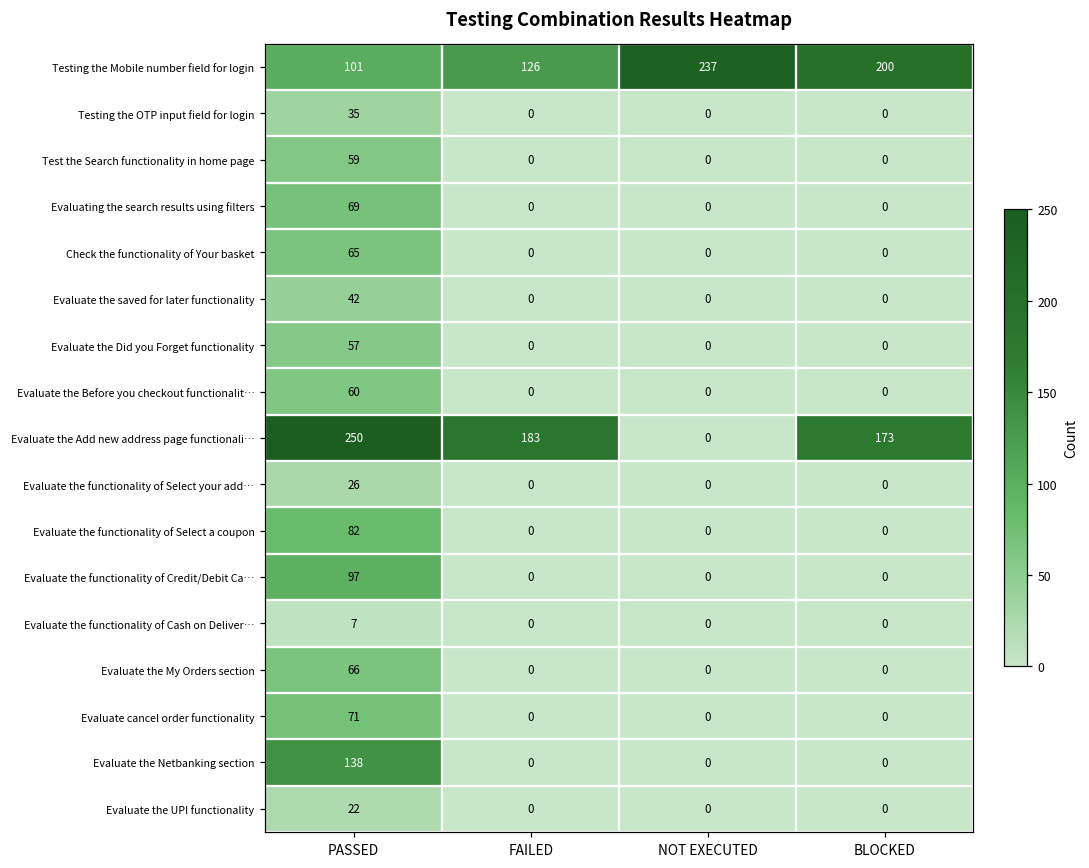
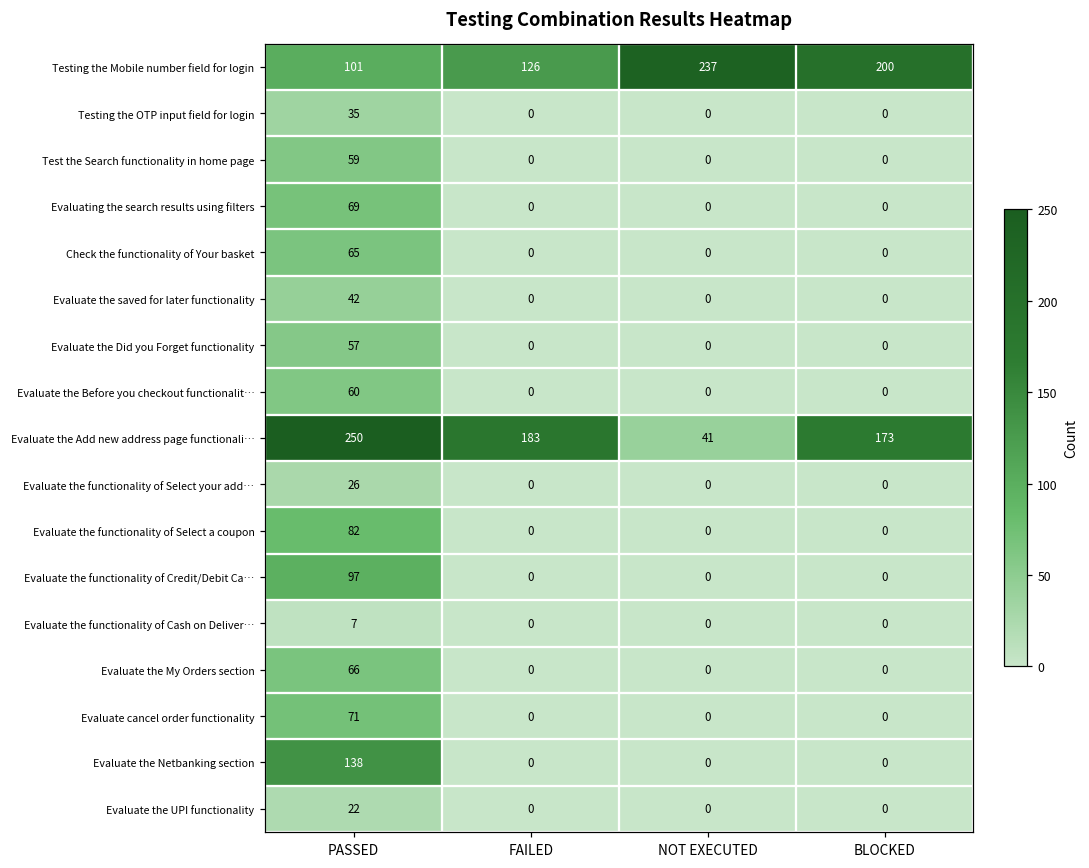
  {
    "Testing the Mobile number field for login": {
      "PASSED": 101,
      "FAILED": 126,
      "NOT EXECUTED": 237,
      "BLOCKED": 200
    },
    "Testing the OTP input field for login": {
      "PASSED": 35,
      "FAILED": 0,
      "NOT EXECUTED": 0,
      "BLOCKED": 0
    },
    "Test the Search functionality in home page": {
      "PASSED": 59,
      "FAILED": 0,
      "NOT EXECUTED": 0,
      "BLOCKED": 0
    },
    "Evaluating the search results using filters": {
      "PASSED": 69,
      "FAILED": 0,
      "NOT EXECUTED": 0,
      "BLOCKED": 0
    },
    "Check the functionality of Your basket": {
      "PASSED": 65,
      "FAILED": 0,
      "NOT EXECUTED": 0,
      "BLOCKED": 0
    },
    "Evaluate the saved for later functionality": {
      "PASSED": 42,
      "FAILED": 0,
      "NOT EXECUTED": 0,
      "BLOCKED": 0
    },
    "Evaluate the Did you Forget functionality": {
      "PASSED": 57,
      "FAILED": 0,
      "NOT EXECUTED": 0,
      "BLOCKED": 0
    },
    "Evaluate the Before you checkout functionalit…": {
      "PASSED": 60,
      "FAILED": 0,
      "NOT EXECUTED": 0,
      "BLOCKED": 0
    },
    "Evaluate the Add new address page functionali…": {
      "PASSED": 250,
      "FAILED": 183,
-     "NOT EXECUTED": 0,
+     "NOT EXECUTED": 41,
      "BLOCKED": 173
    },
    "Evaluate the functionality of Select your add…": {
      "PASSED": 26,
      "FAILED": 0,
      "NOT EXECUTED": 0,
      "BLOCKED": 0
    },
    "Evaluate the functionality of Select a coupon": {
      "PASSED": 82,
      "FAILED": 0,
      "NOT EXECUTED": 0,
      "BLOCKED": 0
    },
    "Evaluate the functionality of Credit/Debit Ca…": {
      "PASSED": 97,
      "FAILED": 0,
      "NOT EXECUTED": 0,
      "BLOCKED": 0
    },
    "Evaluate the functionality of Cash on Deliver…": {
      "PASSED": 7,
      "FAILED": 0,
      "NOT EXECUTED": 0,
      "BLOCKED": 0
    },
    "Evaluate the My Orders section": {
      "PASSED": 66,
      "FAILED": 0,
      "NOT EXECUTED": 0,
      "BLOCKED": 0
    },
    "Evaluate cancel order functionality": {
      "PASSED": 71,
      "FAILED": 0,
      "NOT EXECUTED": 0,
      "BLOCKED": 0
    },
    "Evaluate the Netbanking section": {
      "PASSED": 138,
      "FAILED": 0,
      "NOT EXECUTED": 0,
      "BLOCKED": 0
    },
    "Evaluate the UPI functionality": {
      "PASSED": 22,
      "FAILED": 0,
      "NOT EXECUTED": 0,
      "BLOCKED": 0
    }
  }
